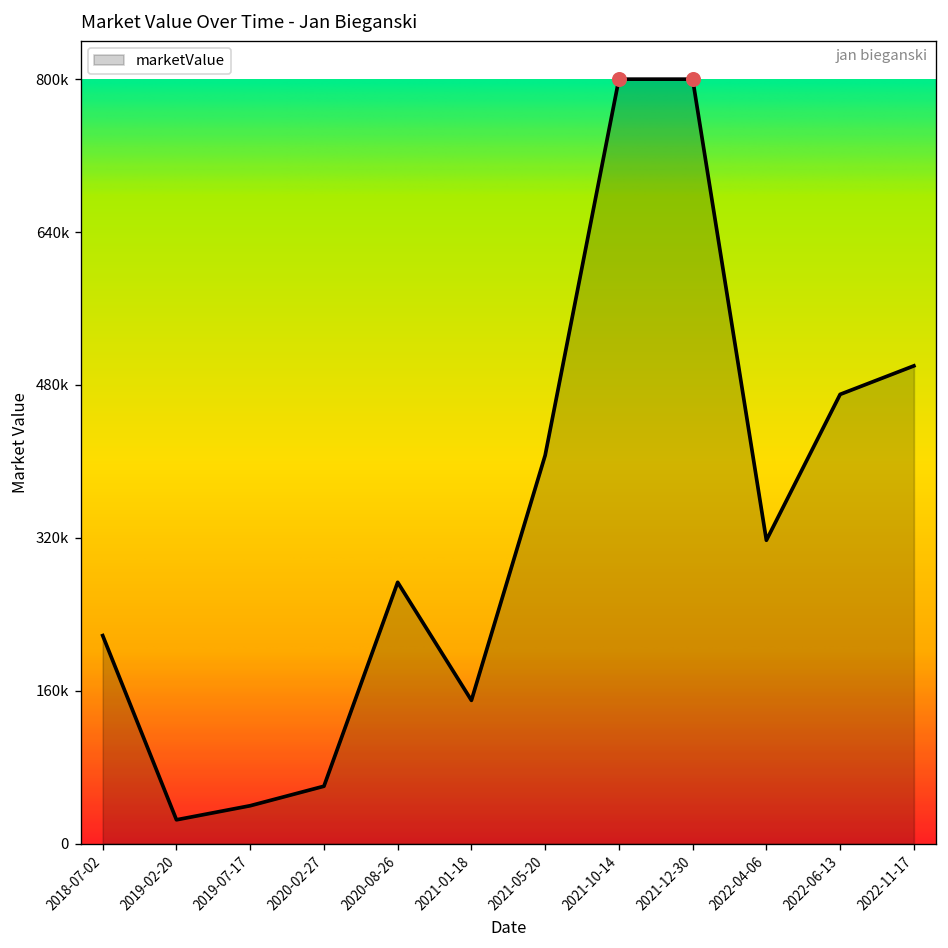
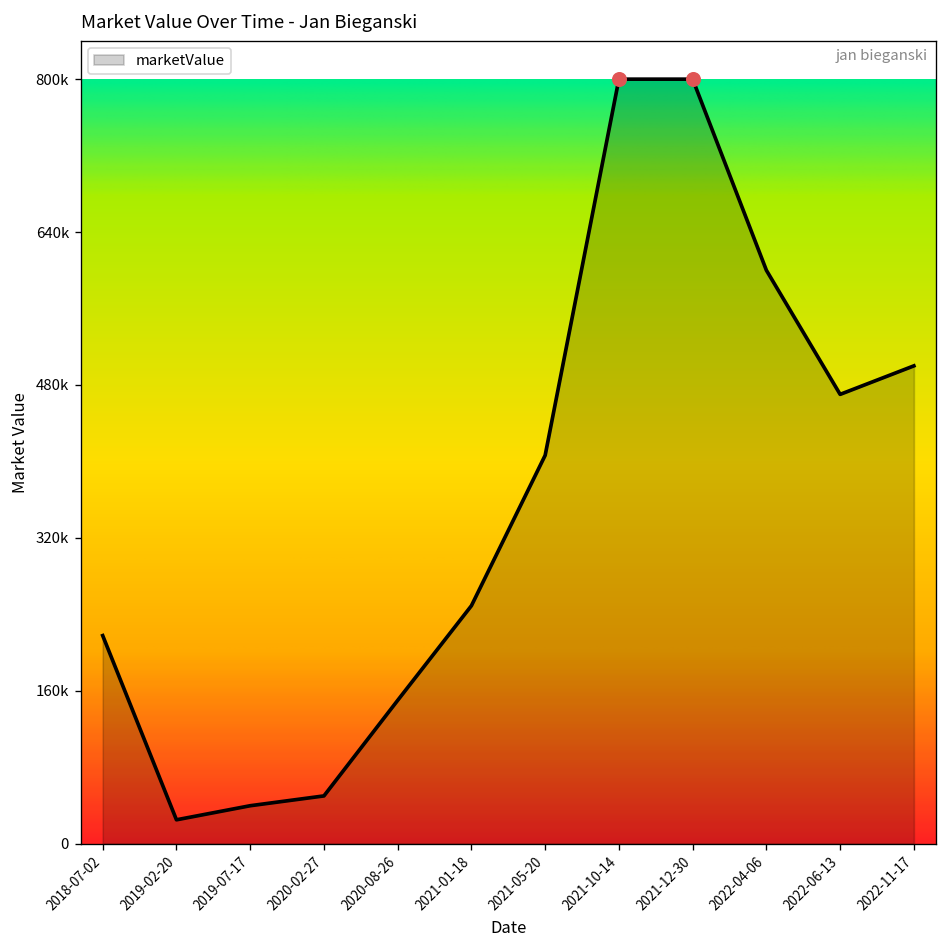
  {
    "marketValue": {
      "2018-07-02": 220000,
      "2019-02-20": 30000,
      "2019-07-17": 40000,
-     "2020-02-27": 60000,
-     "2020-08-26": 270000,
-     "2021-01-18": 150000,
+     "2020-02-27": 50000,
+     "2020-08-26": 150000,
+     "2021-01-18": 250000,
      "2021-05-20": 410000,
-     "2022-04-06": 320000,
+     "2022-04-06": 600000,
      "2022-06-13": 470000,
      "2022-11-17": 500000
    }
  }
